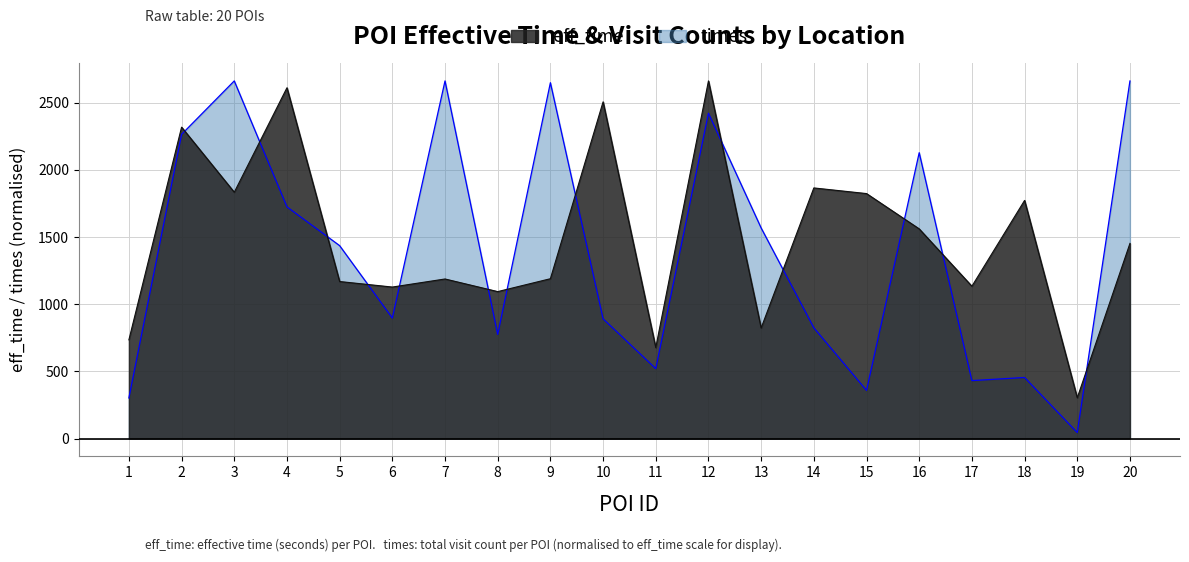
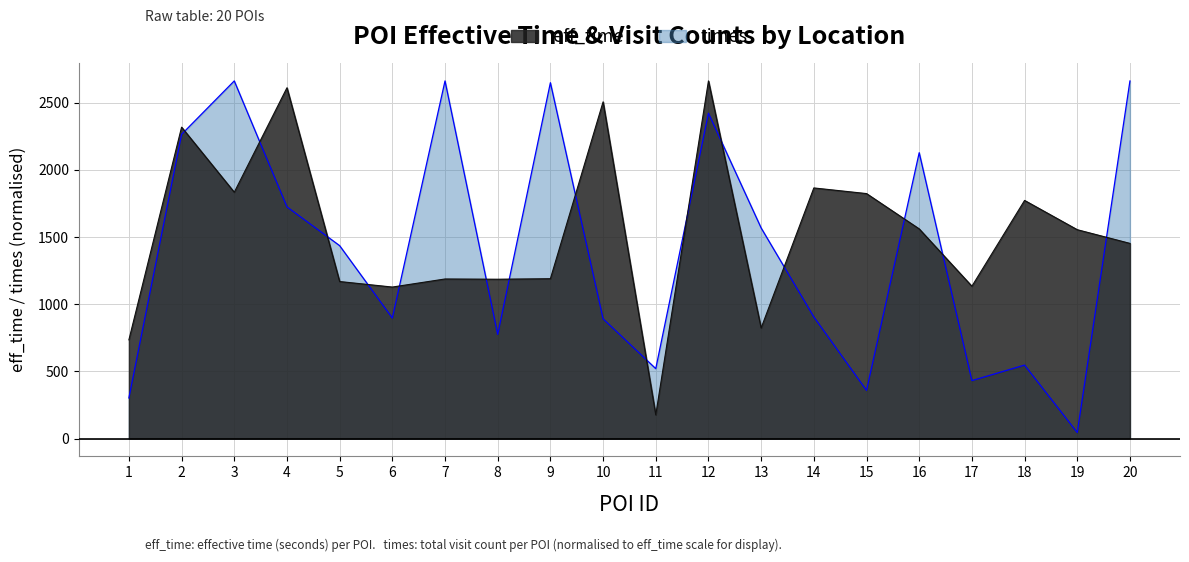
  {
    "eff_time": {
      "1": 740,
      "2": 2320,
      "3": 1830,
      "4": 2610,
      "5": 1170,
      "6": 1130,
      "7": 1190,
-     "8": 1090,
+     "8": 1190,
      "9": 1190,
      "10": 2510,
-     "11": 680,
+     "11": 180,
      "12": 2660,
      "13": 820,
      "14": 1870,
      "15": 1820,
      "16": 1560,
      "17": 1130,
      "18": 1770,
-     "19": 300,
+     "19": 1560,
      "20": 1450
    },
    "times": {
      "1": 300,
      "2": 2260,
      "3": 2660,
      "4": 1720,
      "5": 1440,
      "6": 900,
      "7": 2660,
      "8": 780,
      "9": 2650,
      "10": 890,
      "11": 520,
      "12": 2420,
      "13": 1570,
-     "14": 820,
+     "14": 910,
      "15": 360,
      "16": 2130,
      "17": 430,
-     "18": 450,
+     "18": 550,
      "19": 40,
      "20": 2660
    }
  }
